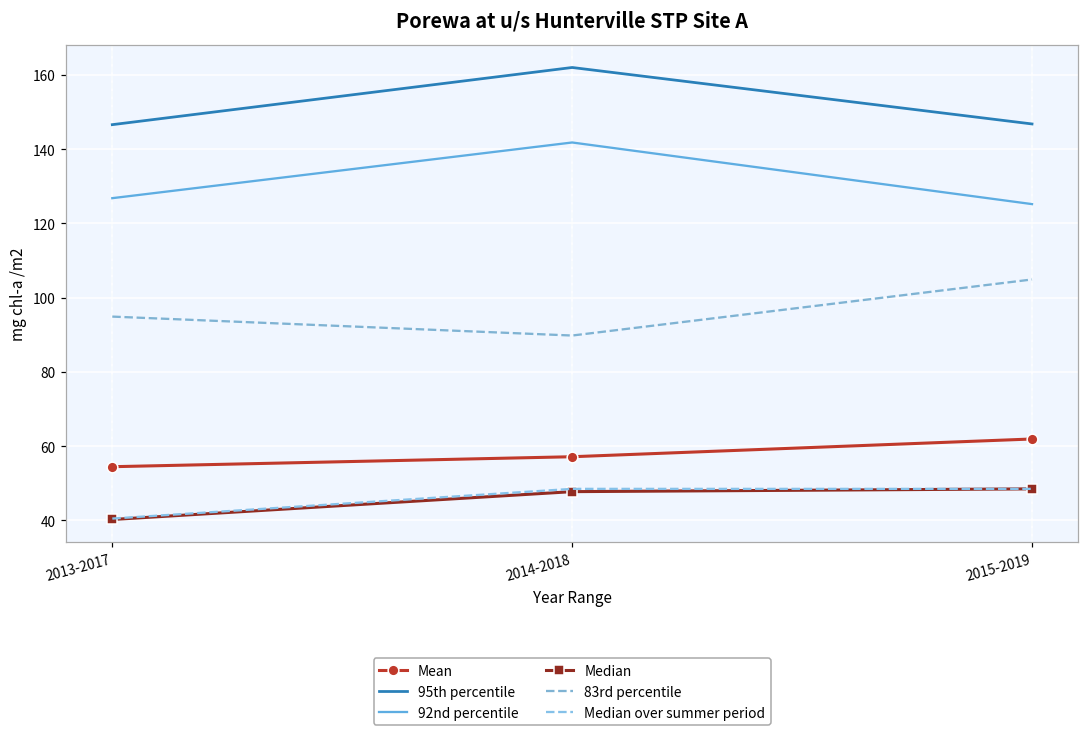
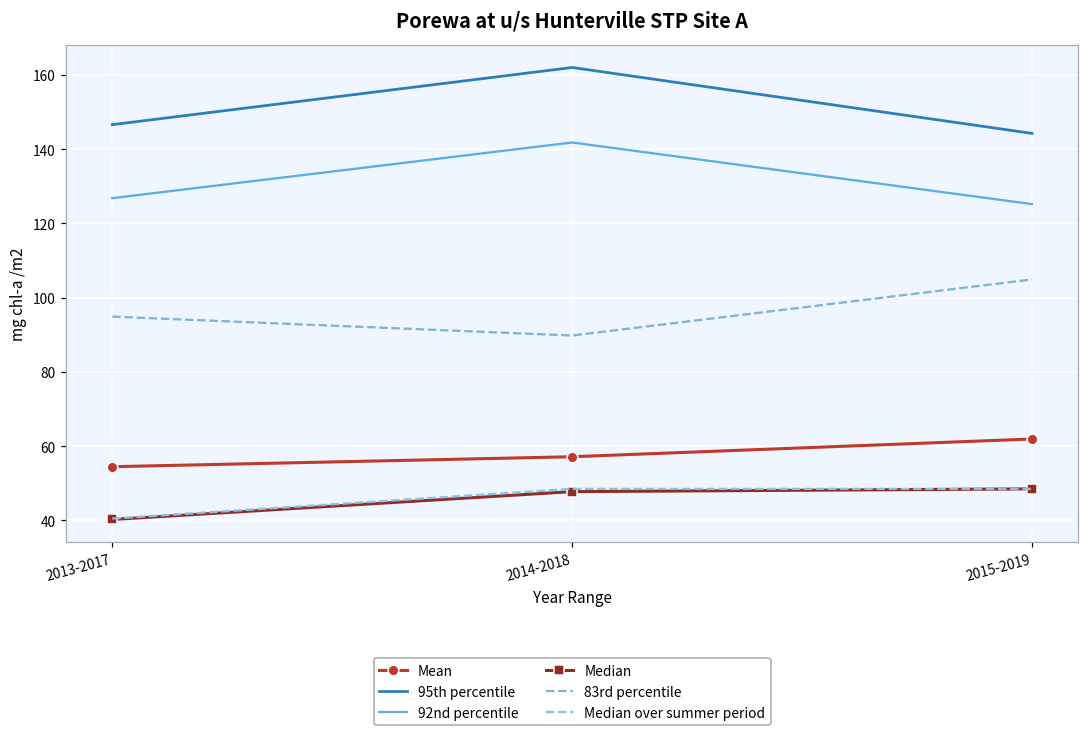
  {
    "95th percentile": {
      "2013-2017": 147,
      "2014-2018": 162,
-     "2015-2019": 147
+     "2015-2019": 144
    }
  }
